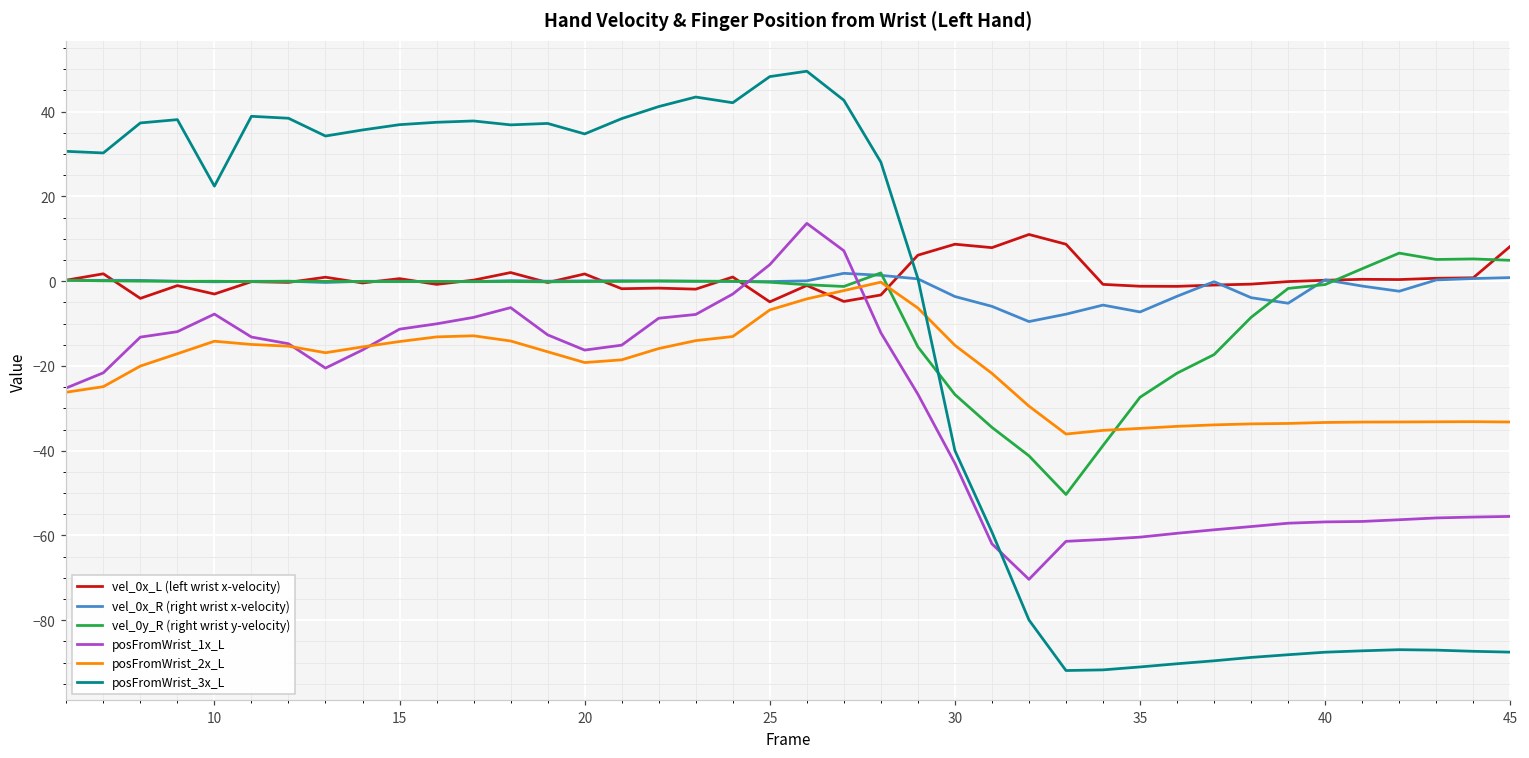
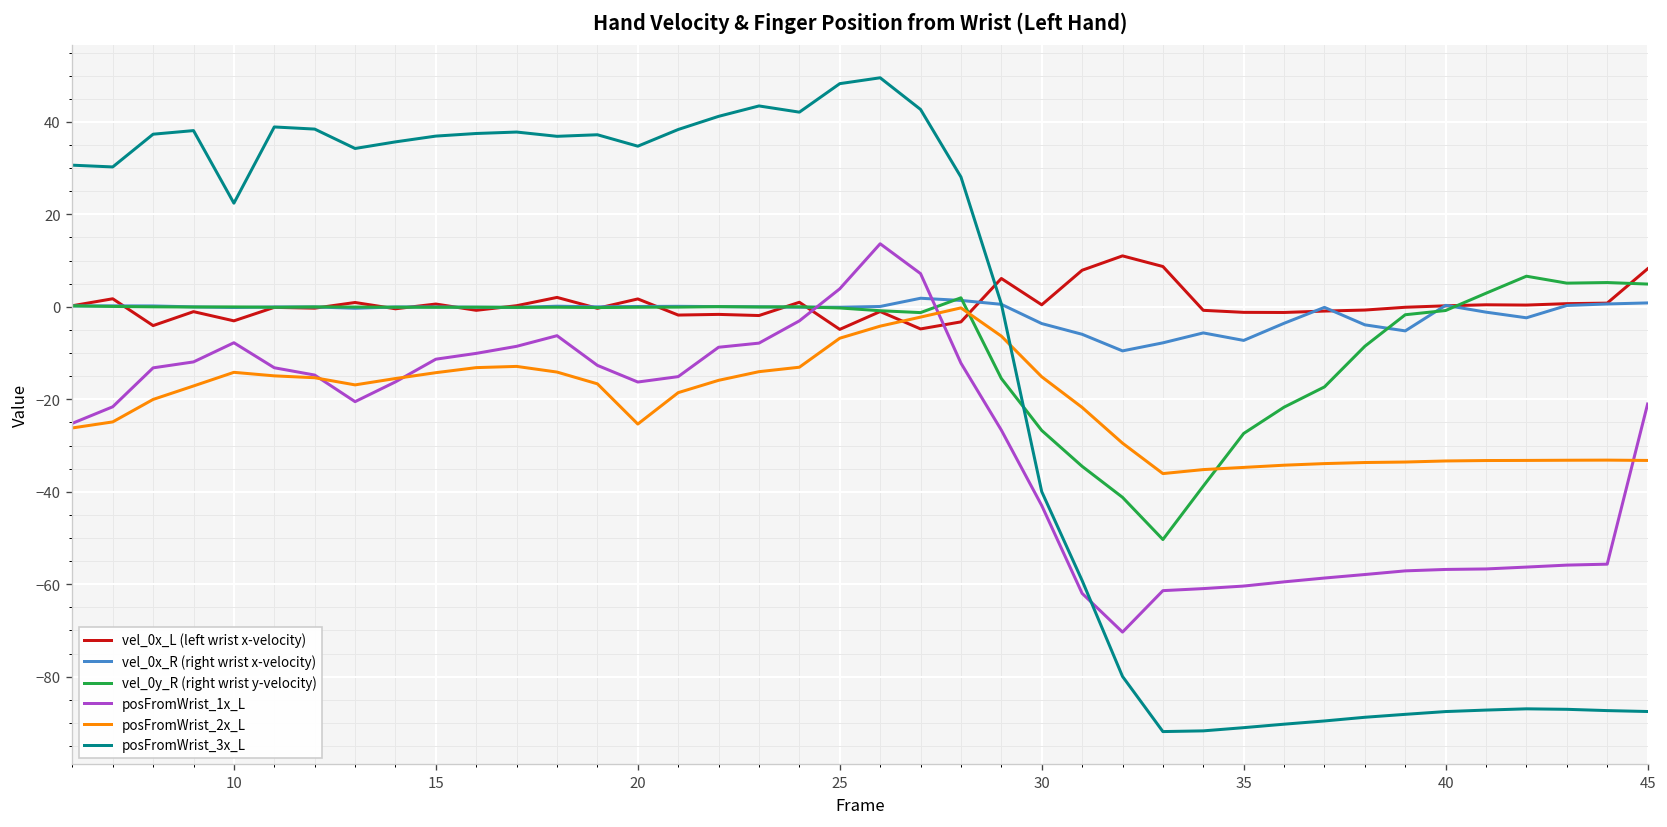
  {
    "vel_0x_L (left wrist x-velocity)": {
      "10": -3,
      "20": 2,
      "25": -5,
-     "30": 9,
+     "30": 0,
      "35": -1,
      "45": 8
    },
    "vel_0x_R (right wrist x-velocity)": {
      "30": -4,
      "35": -7,
      "45": 1
    },
    "vel_0y_R (right wrist y-velocity)": {
      "30": -27,
      "35": -27,
      "40": -1,
      "45": 5
    },
    "posFromWrist_1x_L": {
      "10": -8,
      "15": -11,
      "20": -16,
      "25": 4,
      "30": -43,
      "35": -60,
      "40": -57,
-     "45": -56
+     "45": -21
    },
    "posFromWrist_2x_L": {
      "10": -14,
      "15": -14,
-     "20": -19,
+     "20": -25,
      "25": -7,
      "30": -15,
      "35": -35,
      "40": -33,
      "45": -33
    },
    "posFromWrist_3x_L": {
      "10": 22,
      "15": 37,
      "20": 35,
      "25": 48,
      "30": -40,
      "35": -91,
      "40": -88,
      "45": -88
    }
  }
